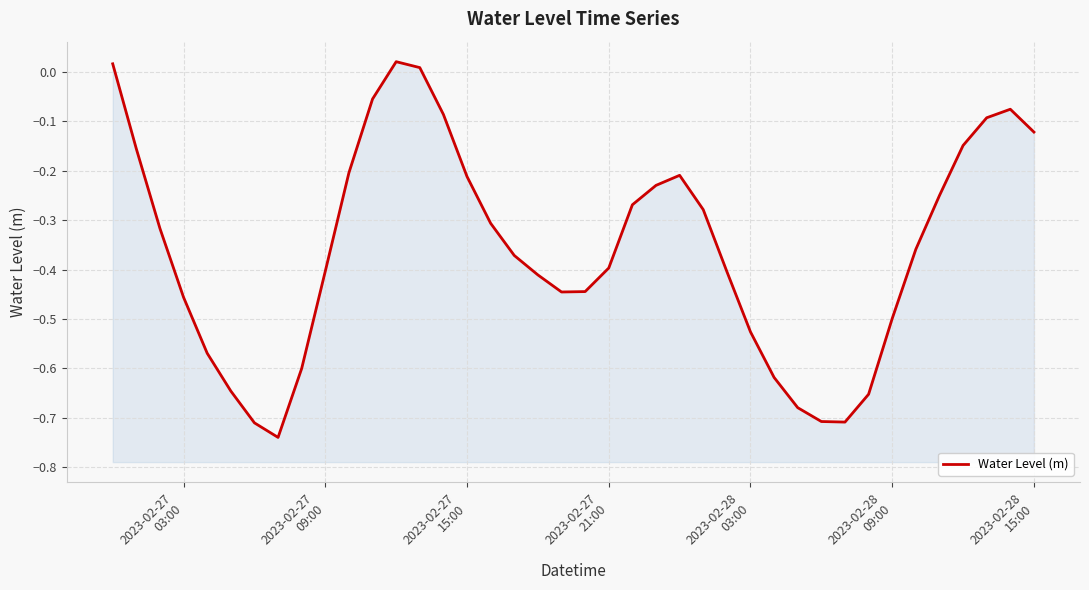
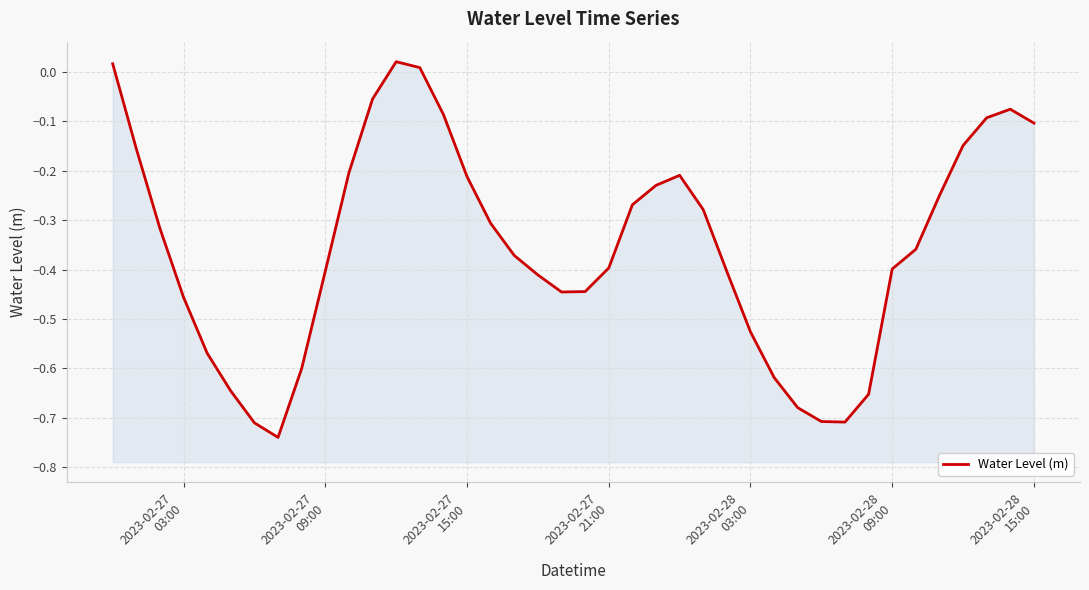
  {
    "2023-02-27 03:00": -0.46,
    "2023-02-27 09:00": -0.40,
    "2023-02-27 15:00": -0.21,
    "2023-02-27 21:00": -0.40,
    "2023-02-28 03:00": -0.53,
-   "2023-02-28 09:00": -0.50,
-   "2023-02-28 15:00": -0.12
+   "2023-02-28 09:00": -0.40,
+   "2023-02-28 15:00": -0.10
  }
